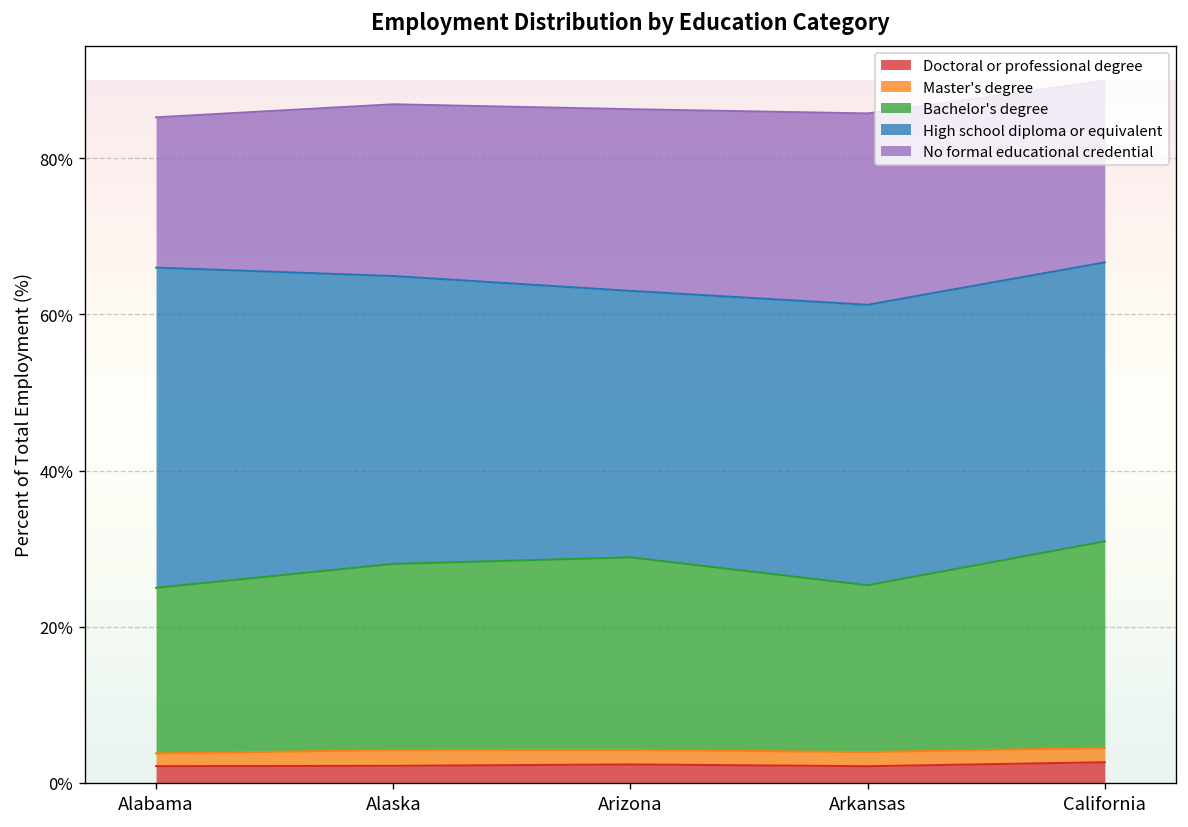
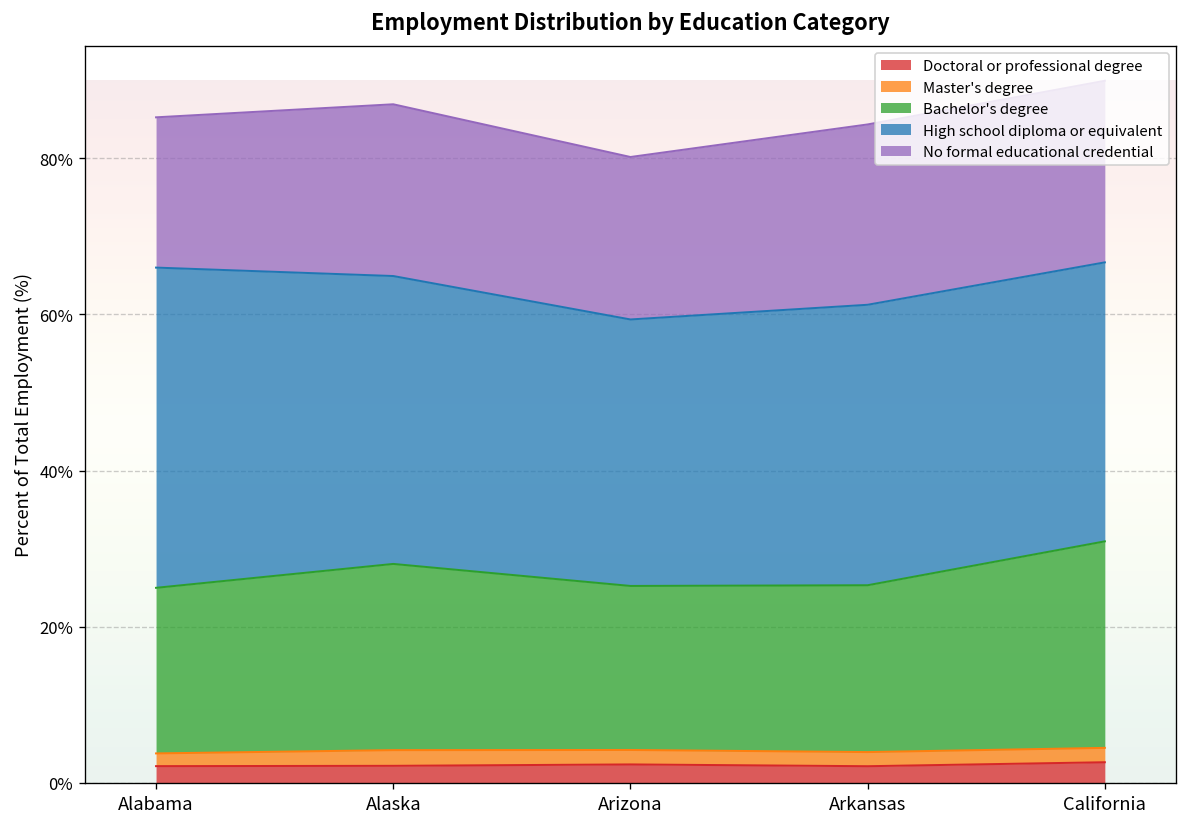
  {
    "Doctoral or professional degree": {
      "Alabama": "2%",
      "Alaska": "2%",
      "Arizona": "2%",
      "Arkansas": "2%",
      "California": "3%"
    },
    "Master's degree": {
      "Alabama": "2%",
      "Alaska": "2%",
      "Arizona": "2%",
      "Arkansas": "2%",
      "California": "2%"
    },
    "Bachelor's degree": {
      "Alabama": "21%",
      "Alaska": "24%",
-     "Arizona": "25%",
+     "Arizona": "21%",
      "Arkansas": "21%",
      "California": "26%"
    },
    "High school diploma or equivalent": {
      "Alabama": "41%",
      "Alaska": "37%",
      "Arizona": "34%",
      "Arkansas": "36%",
      "California": "36%"
    },
    "No formal educational credential": {
      "Alabama": "19%",
      "Alaska": "22%",
-     "Arizona": "23%",
-     "Arkansas": "25%"
+     "Arizona": "21%",
+     "Arkansas": "23%"
    }
  }
